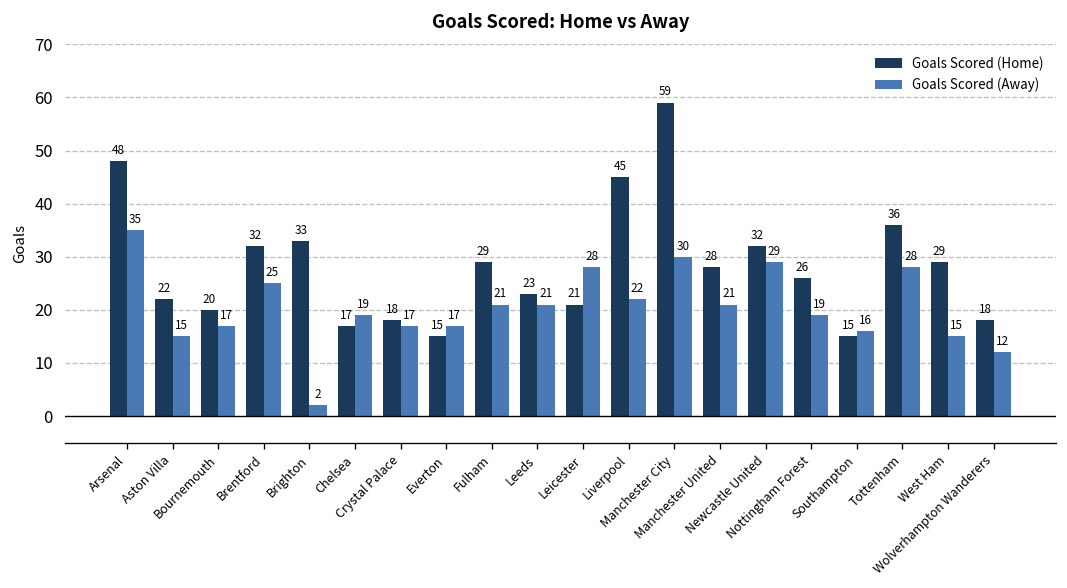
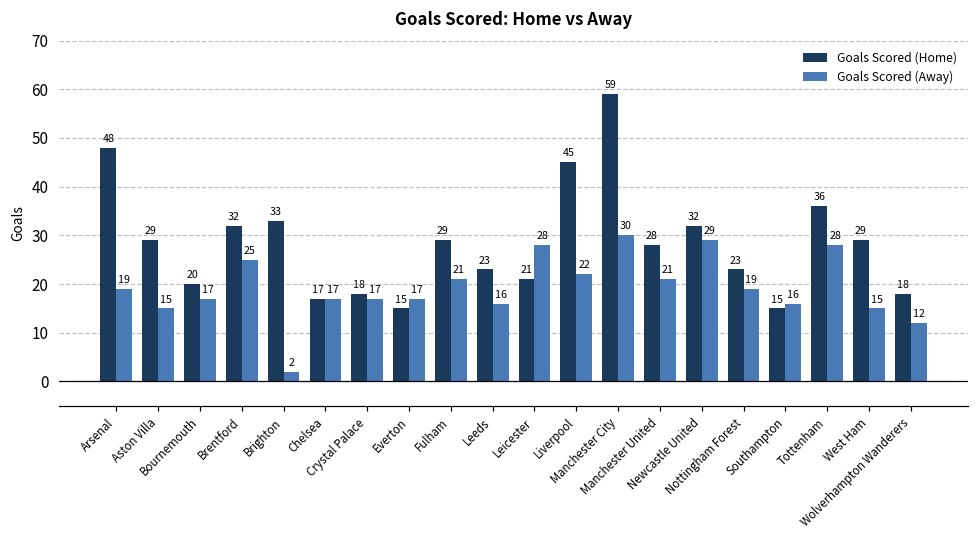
  {
    "Goals Scored (Home)": {
      "Arsenal": 48,
-     "Aston Villa": 22,
+     "Aston Villa": 29,
      "Bournemouth": 20,
      "Brentford": 32,
      "Brighton": 33,
      "Chelsea": 17,
      "Crystal Palace": 18,
      "Everton": 15,
      "Fulham": 29,
      "Leeds": 23,
      "Leicester": 21,
      "Liverpool": 45,
      "Manchester City": 59,
      "Manchester United": 28,
      "Newcastle United": 32,
-     "Nottingham Forest": 26,
+     "Nottingham Forest": 23,
      "Southampton": 15,
      "Tottenham": 36,
      "West Ham": 29,
      "Wolverhampton Wanderers": 18
    },
    "Goals Scored (Away)": {
-     "Arsenal": 35,
+     "Arsenal": 19,
      "Aston Villa": 15,
      "Bournemouth": 17,
      "Brentford": 25,
      "Brighton": 2,
-     "Chelsea": 19,
+     "Chelsea": 17,
      "Crystal Palace": 17,
      "Everton": 17,
      "Fulham": 21,
-     "Leeds": 21,
+     "Leeds": 16,
      "Leicester": 28,
      "Liverpool": 22,
      "Manchester City": 30,
      "Manchester United": 21,
      "Newcastle United": 29,
      "Nottingham Forest": 19,
      "Southampton": 16,
      "Tottenham": 28,
      "West Ham": 15,
      "Wolverhampton Wanderers": 12
    }
  }
